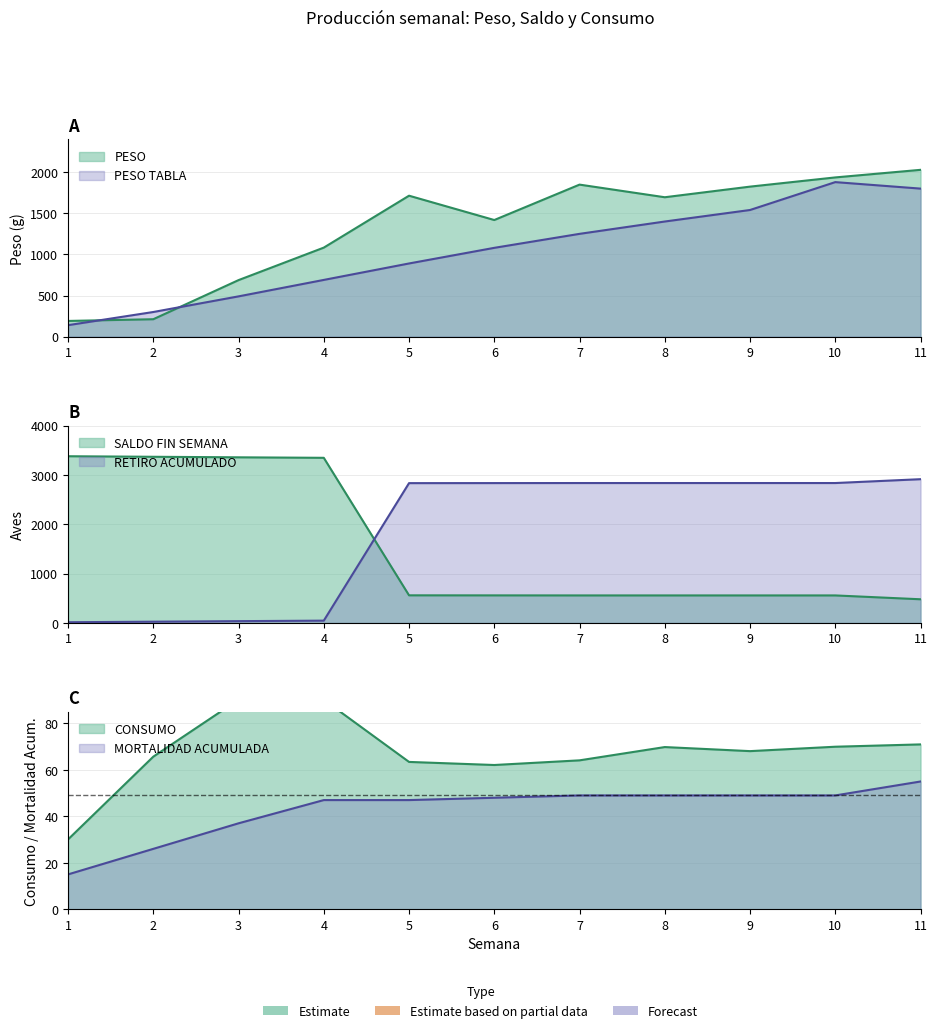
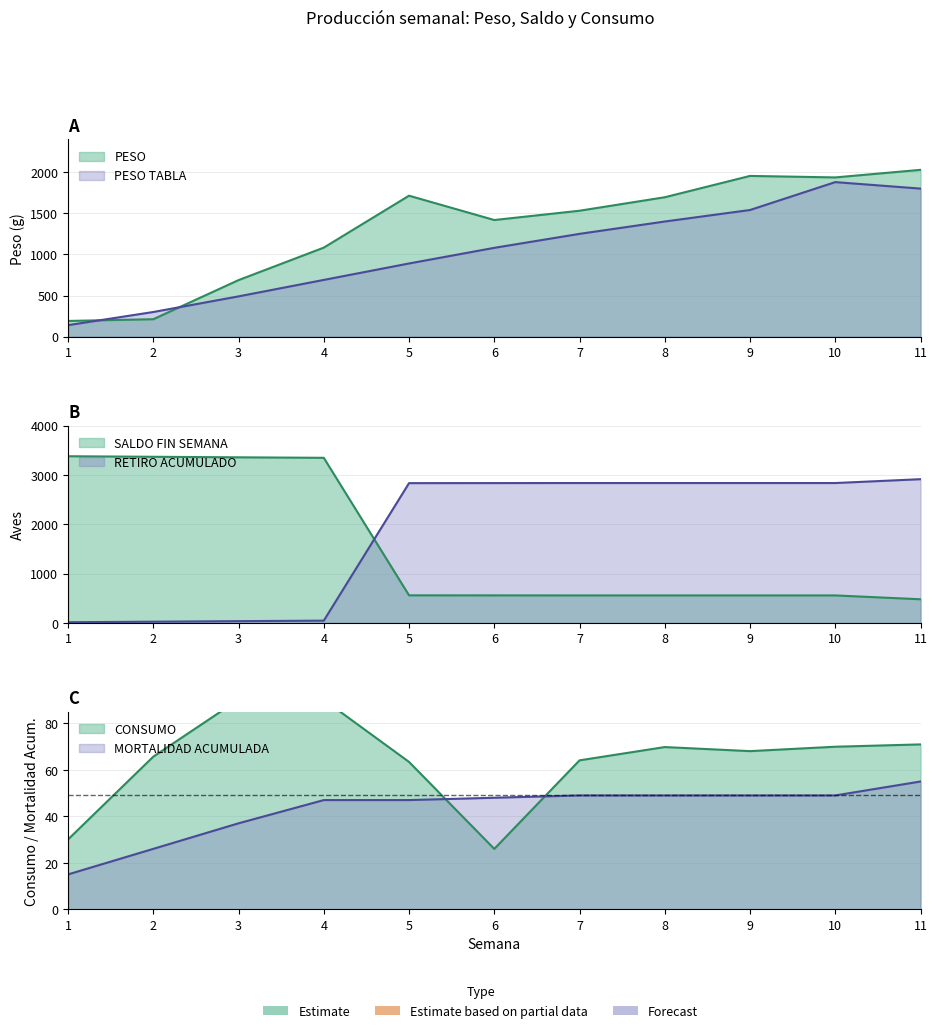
  {
    "A": {
      "PESO": {
        "1": 200,
        "2": 200,
        "3": 700,
        "4": 1100,
        "5": 1700,
        "6": 1400,
-       "7": 1800,
+       "7": 1500,
        "8": 1700,
-       "9": 1800,
+       "9": 2000,
        "10": 1900,
        "11": 2000
      },
      "PESO TABLA": {
        "1": 100,
        "2": 300,
        "3": 500,
        "4": 700,
        "5": 900,
        "6": 1100,
        "7": 1300,
        "8": 1400,
        "9": 1500,
        "10": 1900,
        "11": 1800
      }
    },
    "B": {
      "SALDO FIN SEMANA": {
        "1": 3400,
        "2": 3400,
        "3": 3400,
        "4": 3300,
        "5": 600,
        "6": 600,
        "7": 600,
        "8": 600,
        "9": 600,
        "10": 600,
        "11": 500
      },
      "RETIRO ACUMULADO": {
        "1": 0,
        "2": 0,
        "3": 0,
        "4": 0,
        "5": 2800,
        "6": 2800,
        "7": 2800,
        "8": 2800,
        "9": 2800,
        "10": 2800,
        "11": 2900
      }
    },
    "C": {
      "CONSUMO": {
        "1": 30,
        "2": 66,
        "5": 63,
-       "6": 62,
+       "6": 26,
        "7": 64,
        "8": 70,
        "9": 68,
        "10": 70,
        "11": 71
      },
      "MORTALIDAD ACUMULADA": {
        "1": 15,
        "2": 26,
        "3": 37,
        "4": 47,
        "5": 47,
        "6": 48,
        "7": 49,
        "8": 49,
        "9": 49,
        "10": 49,
        "11": 55
      }
    }
  }
